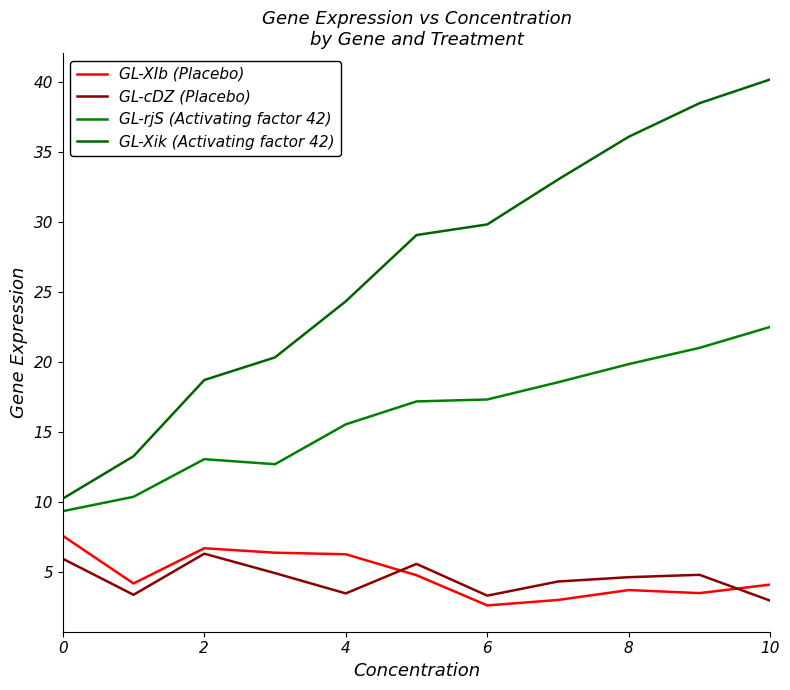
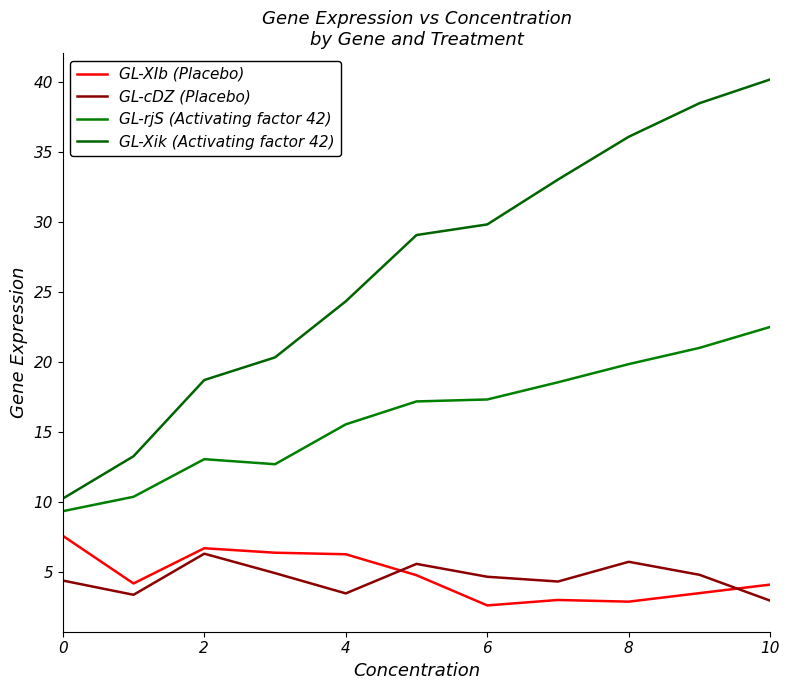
  {
    "GL-XIb (Placebo)": {
      "0": 7.6,
      "2": 6.7,
      "4": 6.2,
      "6": 2.6,
-     "8": 3.7,
+     "8": 2.9,
      "10": 4.1
    },
    "GL-cDZ (Placebo)": {
-     "0": 5.9,
+     "0": 4.4,
      "2": 6.3,
      "4": 3.4,
-     "6": 3.3,
-     "8": 4.6,
+     "6": 4.6,
+     "8": 5.7,
      "10": 2.9
    }
  }
